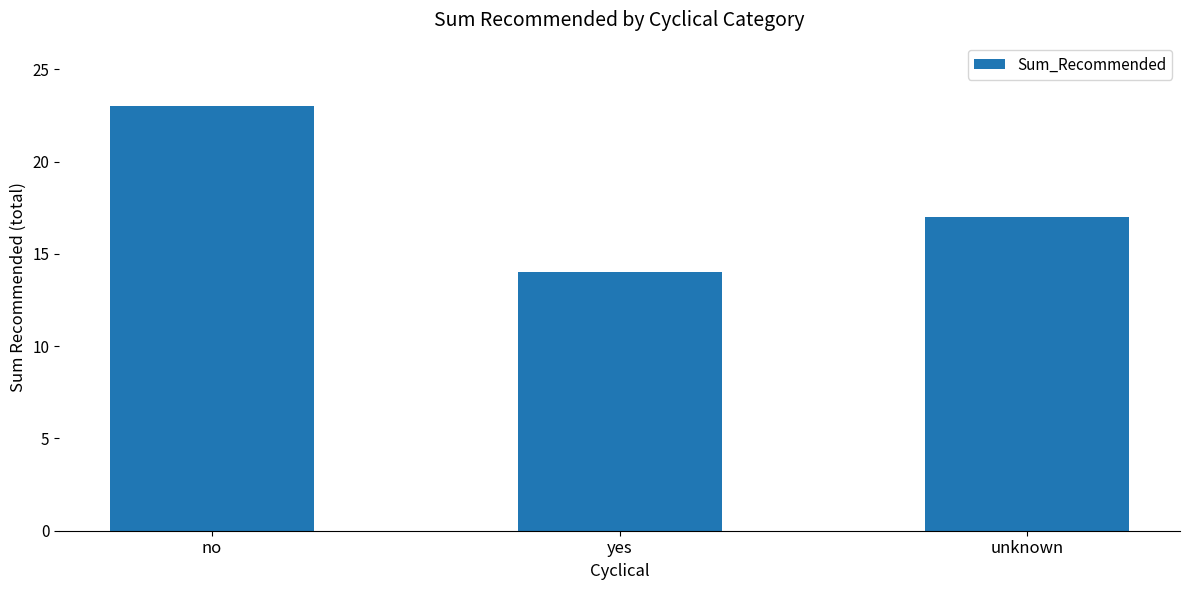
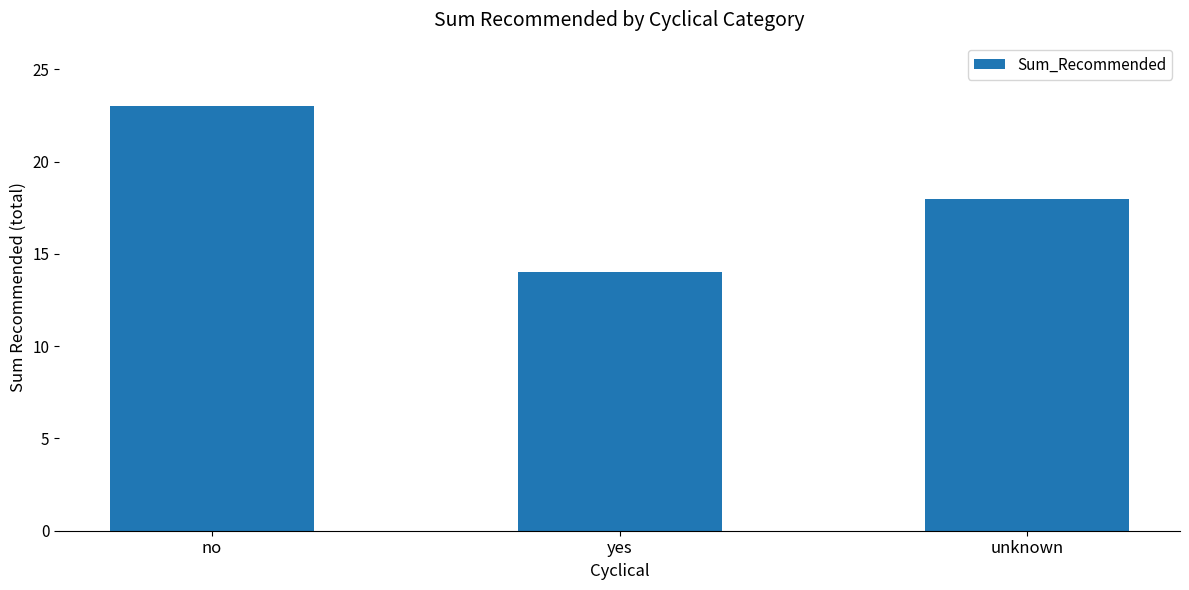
  {
    "no": 23,
    "yes": 14,
-   "unknown": 17
+   "unknown": 18
  }
